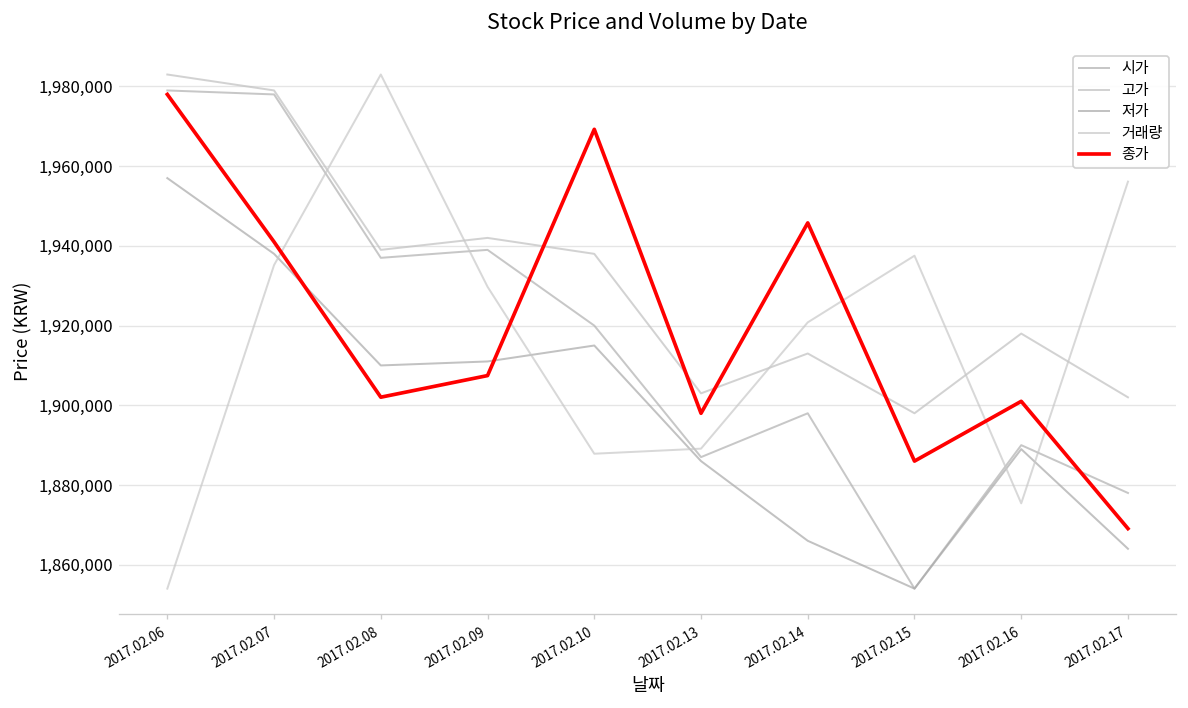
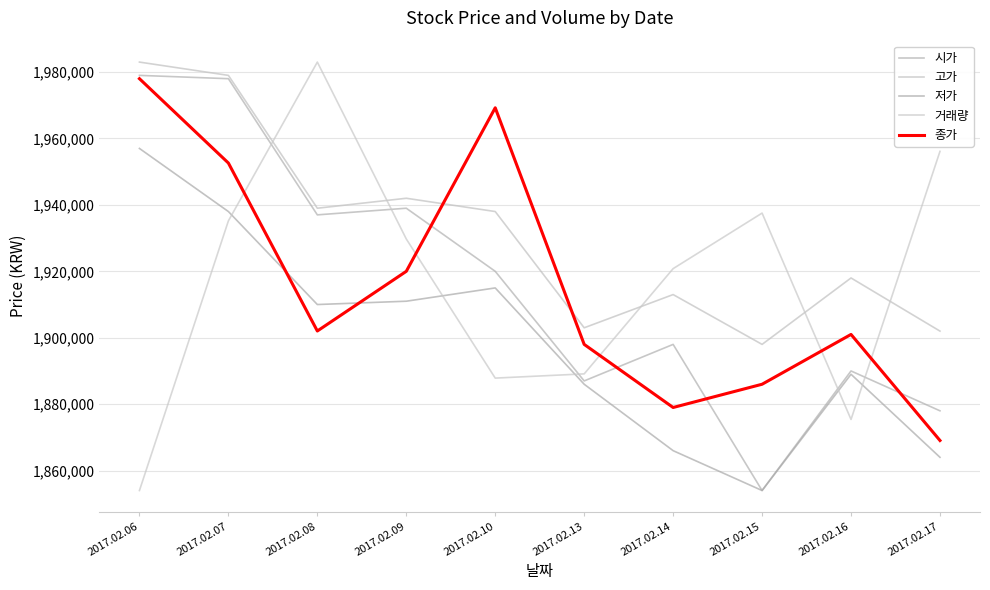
  {
    "종가": {
      "2017.02.06": "1,978,000",
-     "2017.02.07": "1,941,000",
+     "2017.02.07": "1,953,000",
      "2017.02.08": "1,902,000",
-     "2017.02.09": "1,907,000",
+     "2017.02.09": "1,920,000",
      "2017.02.10": "1,969,000",
      "2017.02.13": "1,898,000",
-     "2017.02.14": "1,946,000",
+     "2017.02.14": "1,879,000",
      "2017.02.15": "1,886,000",
      "2017.02.16": "1,901,000",
      "2017.02.17": "1,869,000"
    }
  }
